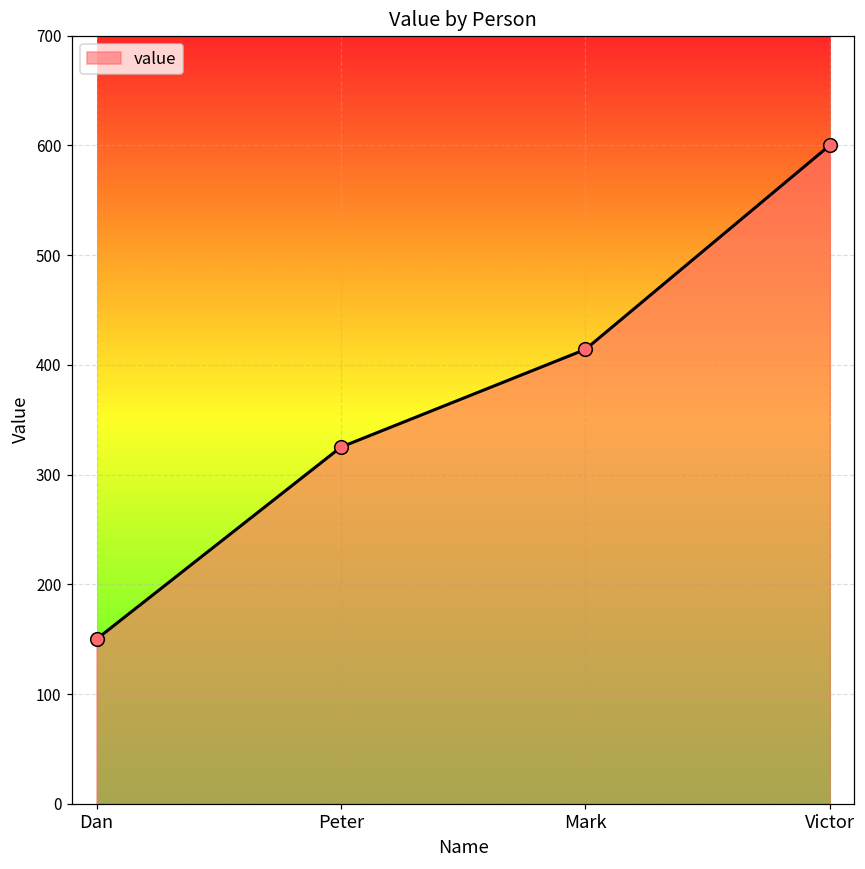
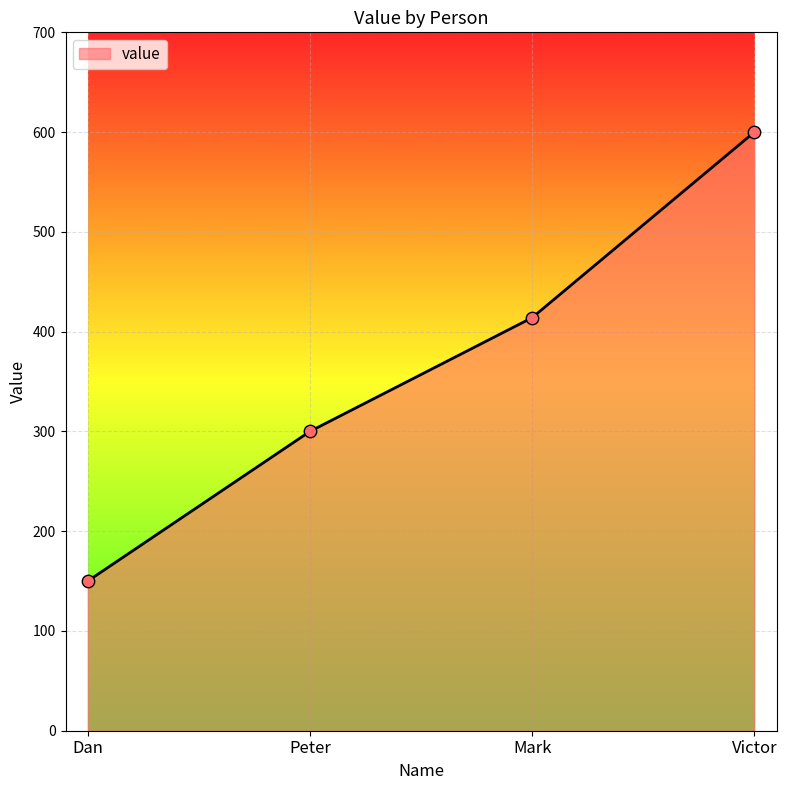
  {
    "Dan": 150,
-   "Peter": 330,
+   "Peter": 300,
    "Mark": 410,
    "Victor": 600
  }
